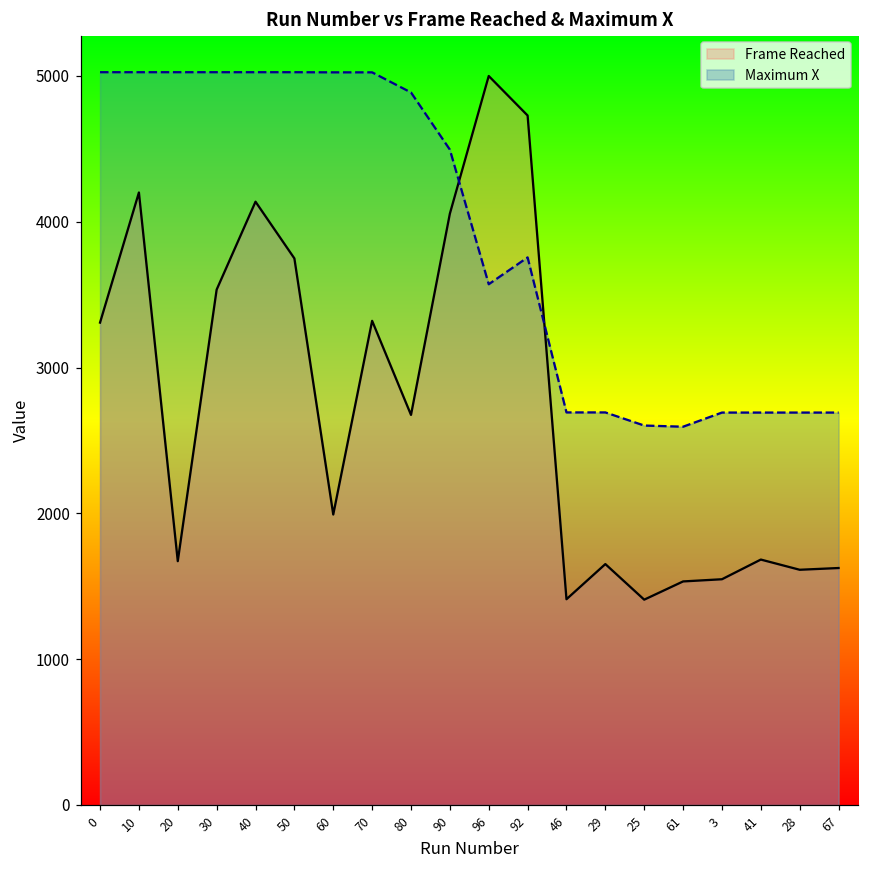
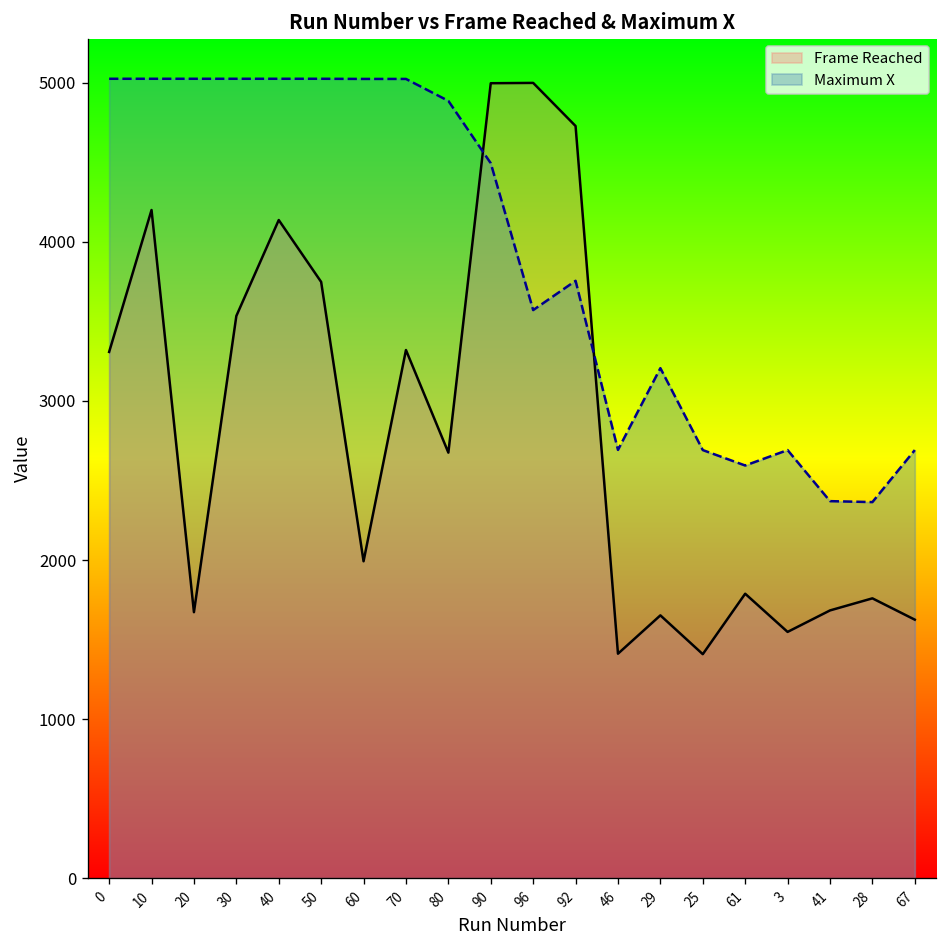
  {
    "Frame Reached": {
      "0": 3310,
      "10": 4200,
      "20": 1670,
      "30": 3530,
      "40": 4140,
      "50": 3750,
      "60": 1990,
      "70": 3320,
      "80": 2680,
-     "90": 4060,
+     "90": 5000,
      "96": 5000,
      "92": 4730,
      "46": 1410,
      "29": 1650,
      "25": 1410,
-     "61": 1530,
+     "61": 1790,
      "3": 1550,
      "41": 1680,
-     "28": 1610,
+     "28": 1760,
      "67": 1630
    },
    "Maximum X": {
      "0": 5030,
      "10": 5030,
      "20": 5030,
      "30": 5030,
      "40": 5030,
      "50": 5030,
      "60": 5020,
      "70": 5020,
      "80": 4890,
      "90": 4490,
      "96": 3570,
      "92": 3760,
      "46": 2690,
-     "29": 2690,
-     "25": 2600,
+     "29": 3210,
+     "25": 2690,
      "61": 2590,
      "3": 2690,
-     "41": 2690,
-     "28": 2690,
+     "41": 2370,
+     "28": 2360,
      "67": 2690
    }
  }
